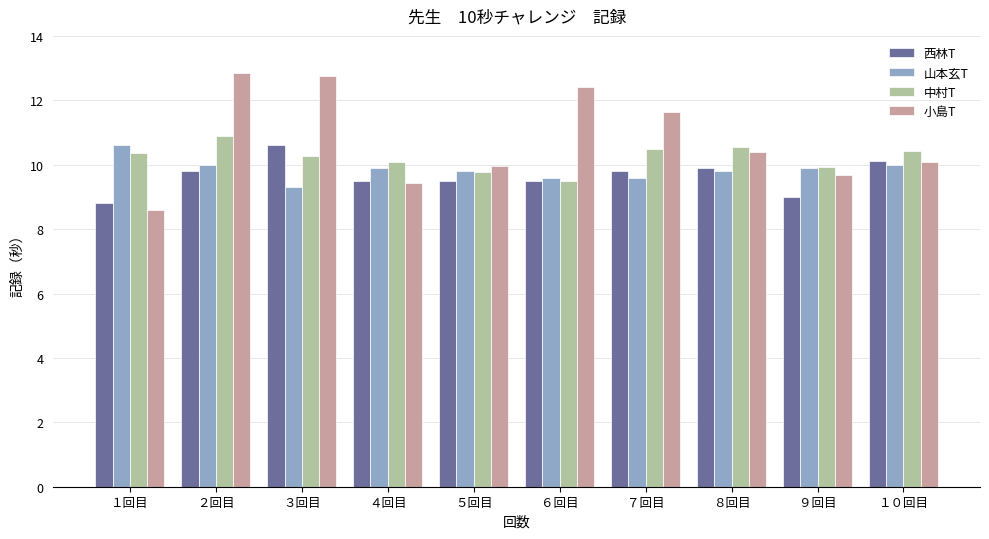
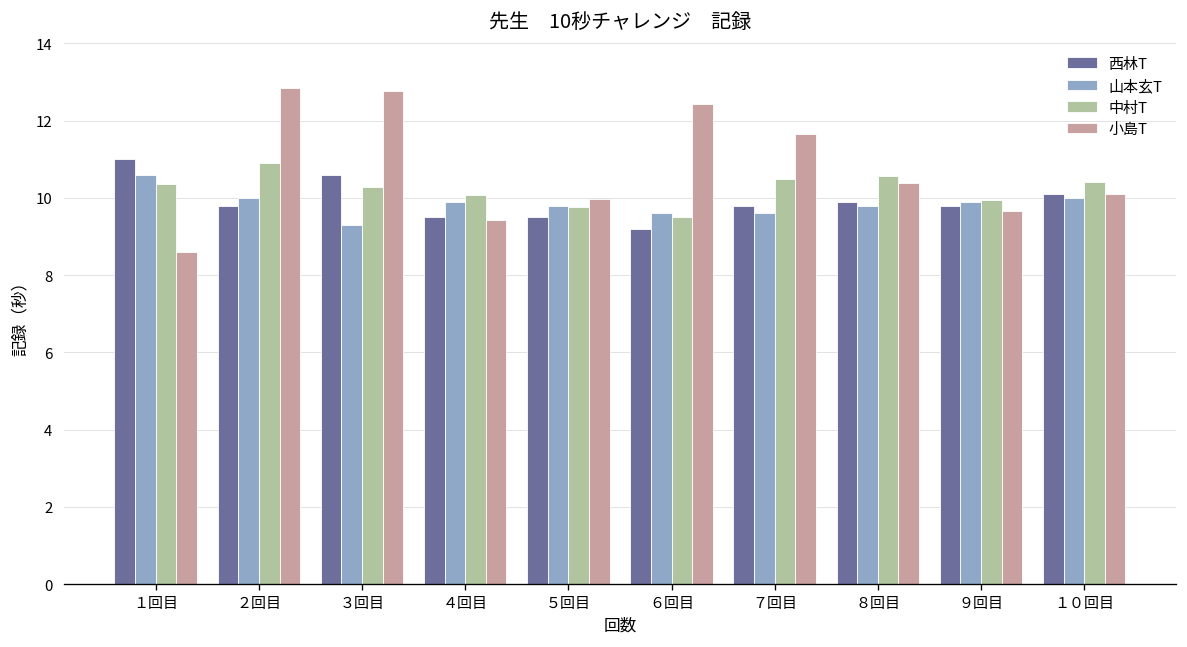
  {
    "西林T": {
-     "１回目": 8.8,
+     "１回目": 11.0,
      "２回目": 9.8,
      "３回目": 10.6,
      "４回目": 9.5,
      "５回目": 9.5,
-     "６回目": 9.5,
+     "６回目": 9.2,
      "７回目": 9.8,
      "８回目": 9.9,
-     "９回目": 9.0,
+     "９回目": 9.8,
      "１０回目": 10.1
    }
  }
